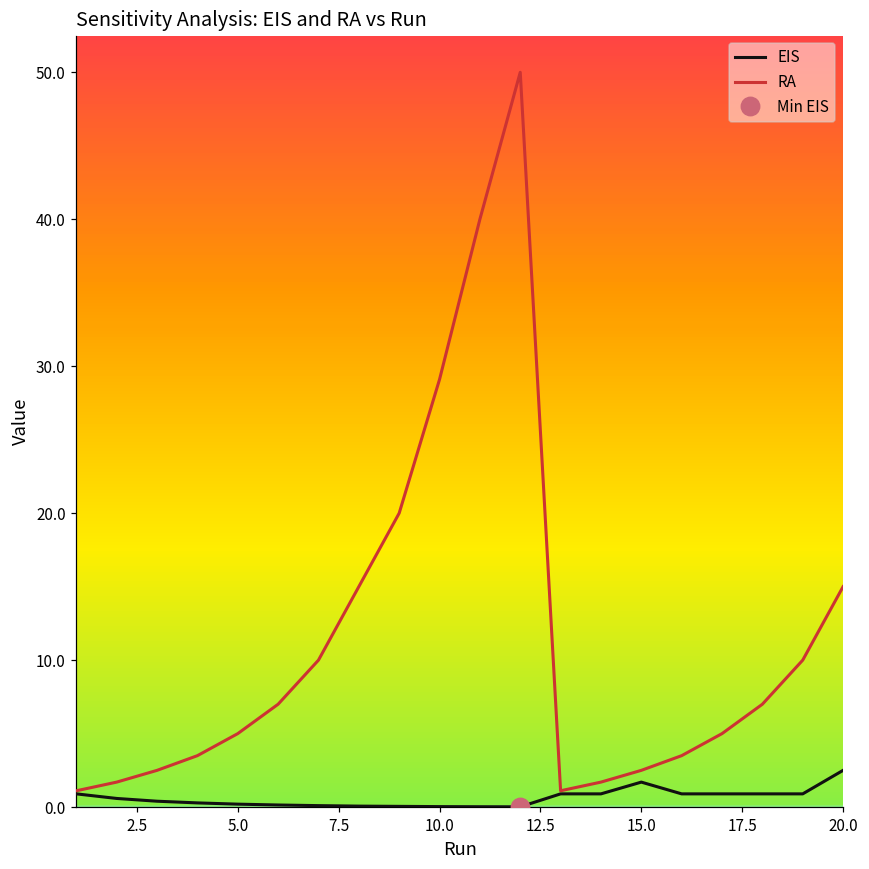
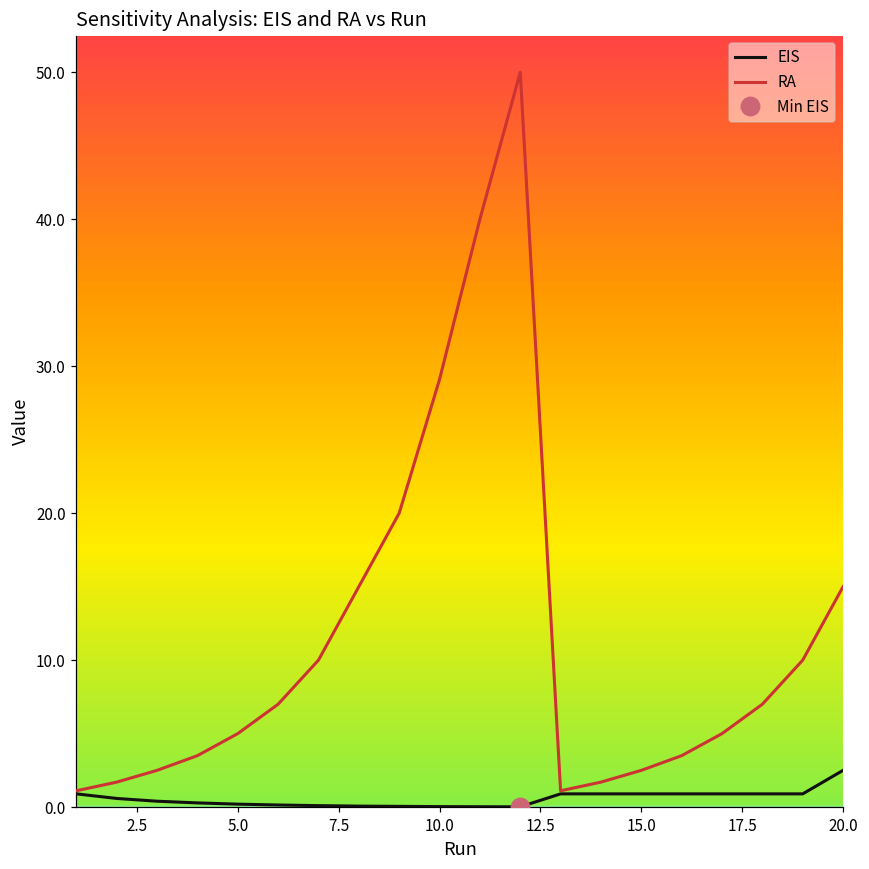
  {
    "EIS": {
      "5.0": 0.2,
-     "15.0": 1.7,
+     "15.0": 0.9,
      "20.0": 2.5
    },
    "RA": {
      "5.0": 5.0,
      "10.0": 29.1,
      "15.0": 2.5,
      "20.0": 15.0
    }
  }
